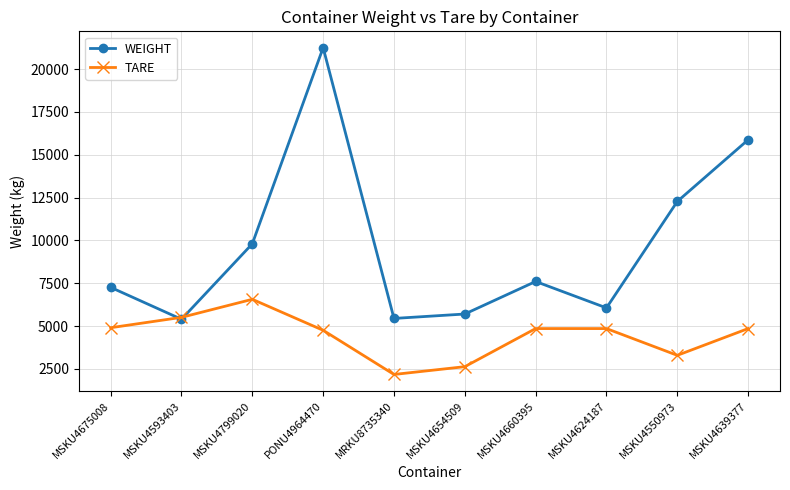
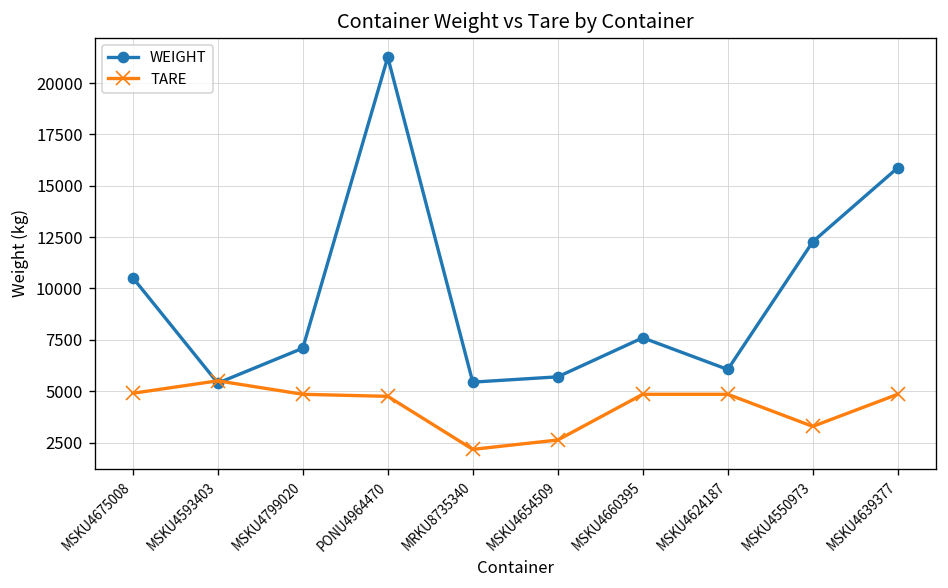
  {
    "WEIGHT": {
-     "MSKU4675008": 7300,
-     "MSKU4799020": 9800,
+     "MSKU4675008": 10500,
+     "MSKU4799020": 7100,
      "PONU4964470": 21300,
      "MRKU8735340": 5400,
      "MSKU4654509": 5700,
      "MSKU4660395": 7600,
      "MSKU4624187": 6100,
      "MSKU4550973": 12300,
      "MSKU4639377": 15900
    },
    "TARE": {
      "MSKU4675008": 4900,
-     "MSKU4799020": 6600,
+     "MSKU4799020": 4900,
      "PONU4964470": 4800,
      "MRKU8735340": 2200,
      "MSKU4654509": 2600,
      "MSKU4660395": 4900,
      "MSKU4624187": 4900,
      "MSKU4550973": 3300,
      "MSKU4639377": 4900
    }
  }
